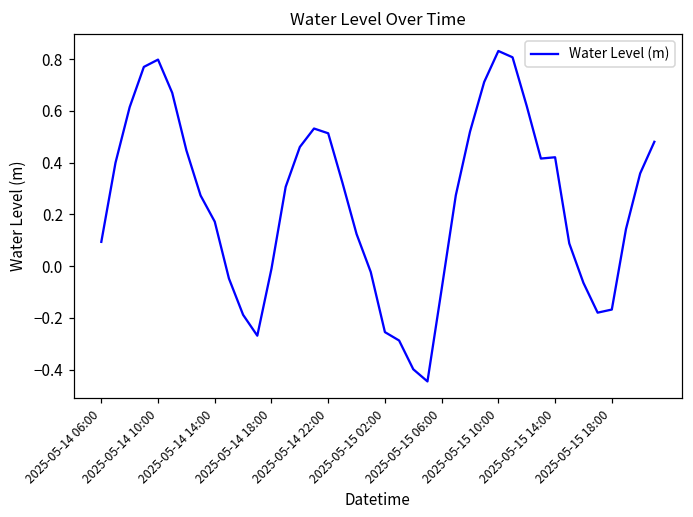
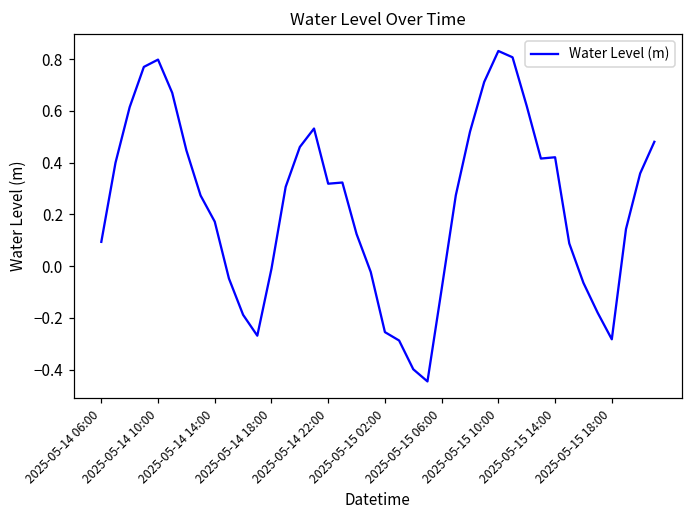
  {
    "2025-05-14 06:00": 0.09,
    "2025-05-14 10:00": 0.80,
    "2025-05-14 14:00": 0.17,
    "2025-05-14 18:00": -0.01,
-   "2025-05-14 22:00": 0.51,
+   "2025-05-14 22:00": 0.32,
    "2025-05-15 02:00": -0.25,
    "2025-05-15 06:00": -0.09,
    "2025-05-15 10:00": 0.83,
    "2025-05-15 14:00": 0.42,
-   "2025-05-15 18:00": -0.17
+   "2025-05-15 18:00": -0.28
  }
